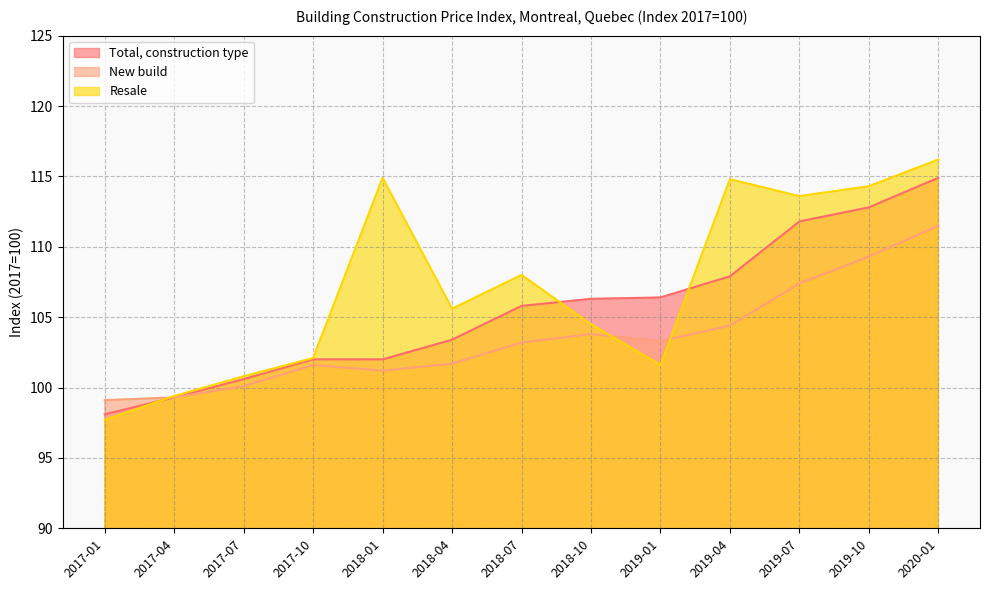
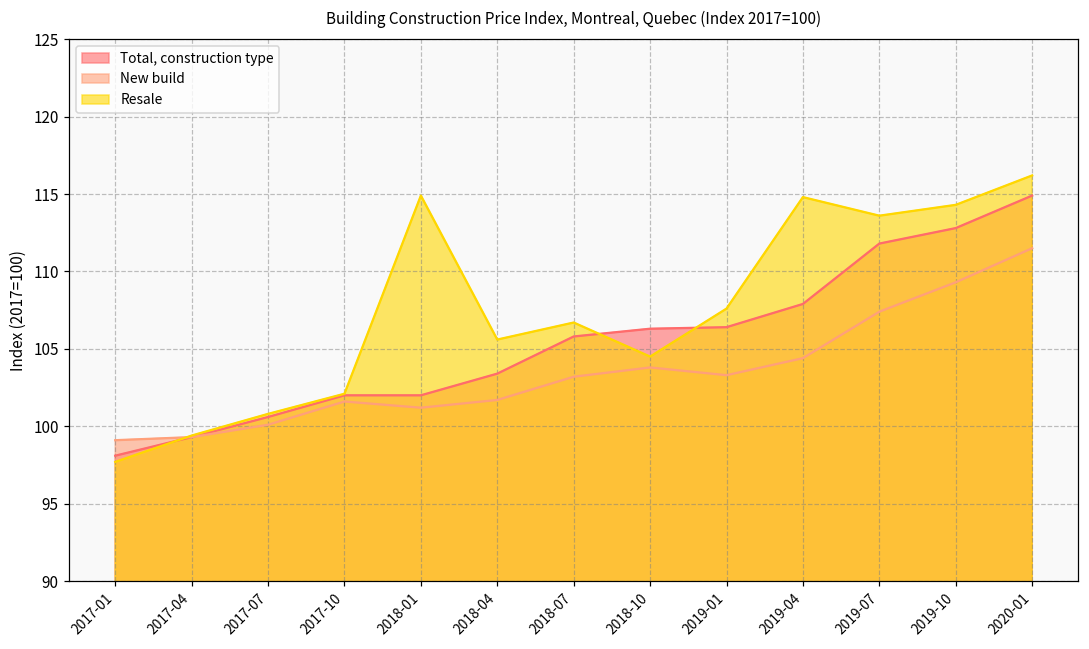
  {
    "Resale": {
      "2017-01": 97.7,
      "2017-07": 100.8,
      "2018-01": 114.9,
      "2018-04": 105.6,
-     "2018-07": 108.0,
+     "2018-07": 106.7,
      "2018-10": 104.5,
-     "2019-01": 101.6,
+     "2019-01": 107.6,
      "2019-04": 114.8,
      "2019-07": 113.6,
      "2019-10": 114.3,
      "2020-01": 116.2
    }
  }
